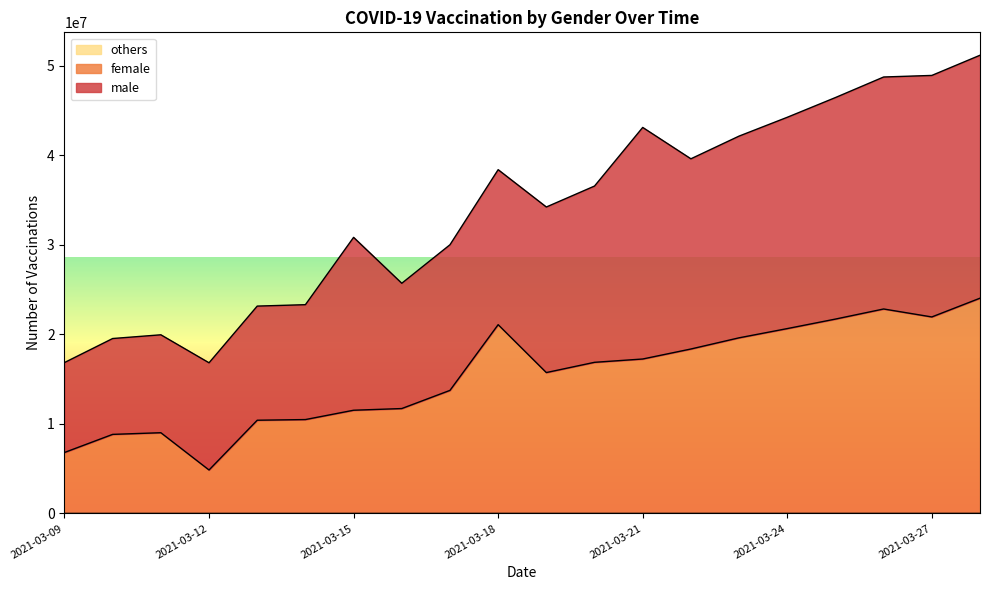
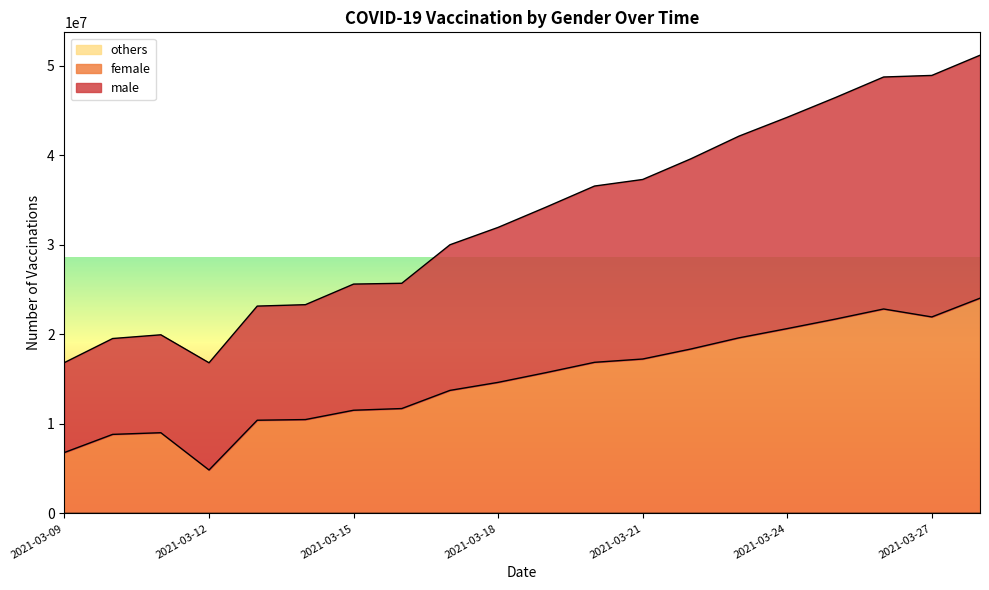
  {
    "others": {
      "2021-03-09": 0,
      "2021-03-12": 0,
      "2021-03-15": 0,
      "2021-03-18": 0,
      "2021-03-21": 0,
      "2021-03-24": 0,
      "2021-03-27": 0
    },
    "female": {
      "2021-03-09": 7000000,
      "2021-03-12": 5000000,
      "2021-03-15": 12000000,
-     "2021-03-18": 21000000,
+     "2021-03-18": 15000000,
      "2021-03-21": 17000000,
      "2021-03-24": 21000000,
      "2021-03-27": 22000000
    },
    "male": {
      "2021-03-09": 10000000,
      "2021-03-12": 12000000,
-     "2021-03-15": 19000000,
+     "2021-03-15": 14000000,
      "2021-03-18": 17000000,
-     "2021-03-21": 26000000,
+     "2021-03-21": 20000000,
      "2021-03-24": 24000000,
      "2021-03-27": 27000000
    }
  }
